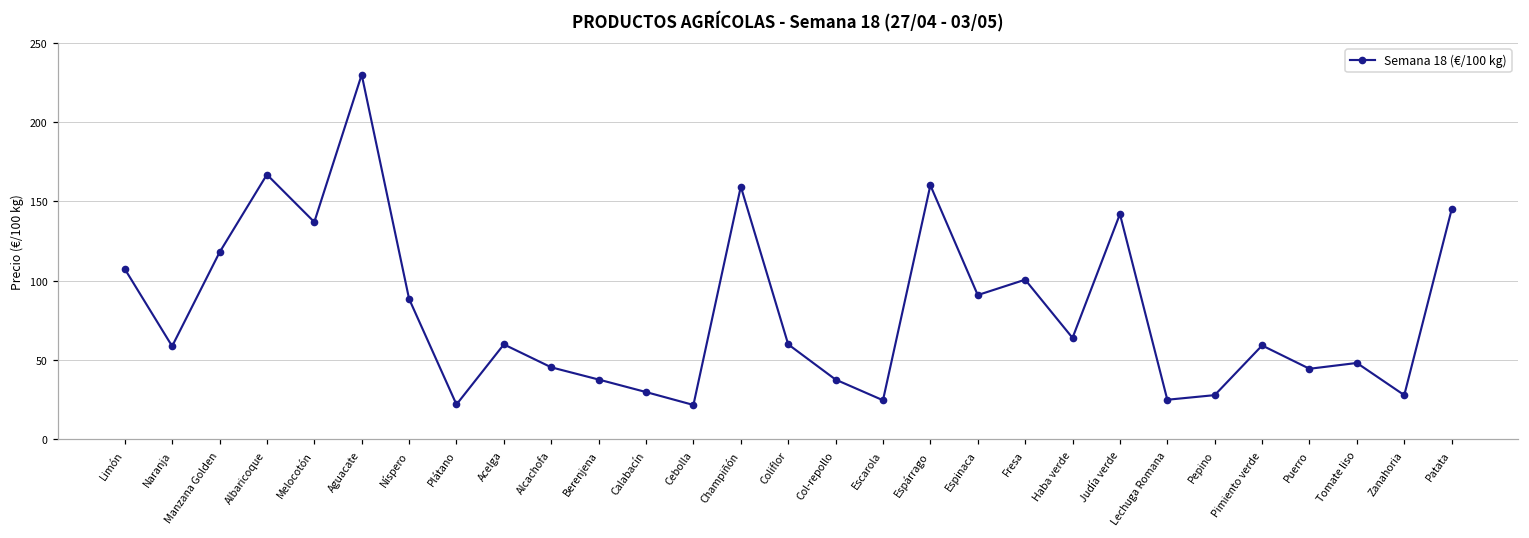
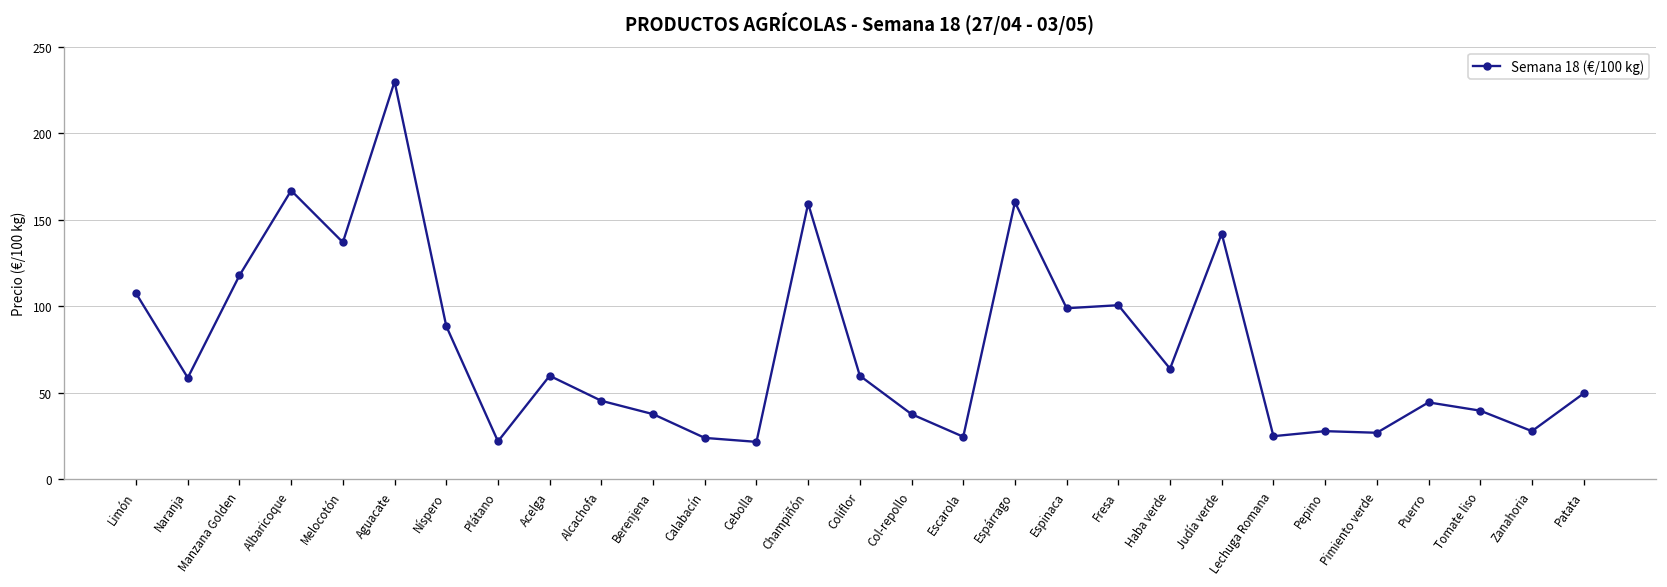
  {
    "Limón": 107,
    "Naranja": 59,
    "Manzana Golden": 118,
    "Albaricoque": 167,
    "Melocotón": 137,
    "Aguacate": 230,
    "Níspero": 88,
    "Plátano": 22,
    "Acelga": 60,
    "Alcachofa": 45,
    "Berenjena": 38,
-   "Calabacín": 30,
+   "Calabacín": 24,
    "Cebolla": 22,
    "Champiñón": 159,
    "Coliflor": 60,
    "Col-repollo": 38,
    "Escarola": 24,
    "Espárrago": 160,
-   "Espinaca": 91,
+   "Espinaca": 99,
    "Fresa": 101,
    "Haba verde": 64,
    "Judía verde": 142,
    "Lechuga Romana": 25,
    "Pepino": 28,
-   "Pimiento verde": 59,
+   "Pimiento verde": 27,
    "Puerro": 44,
-   "Tomate liso": 48,
+   "Tomate liso": 40,
    "Zanahoria": 28,
-   "Patata": 145
+   "Patata": 50
  }
